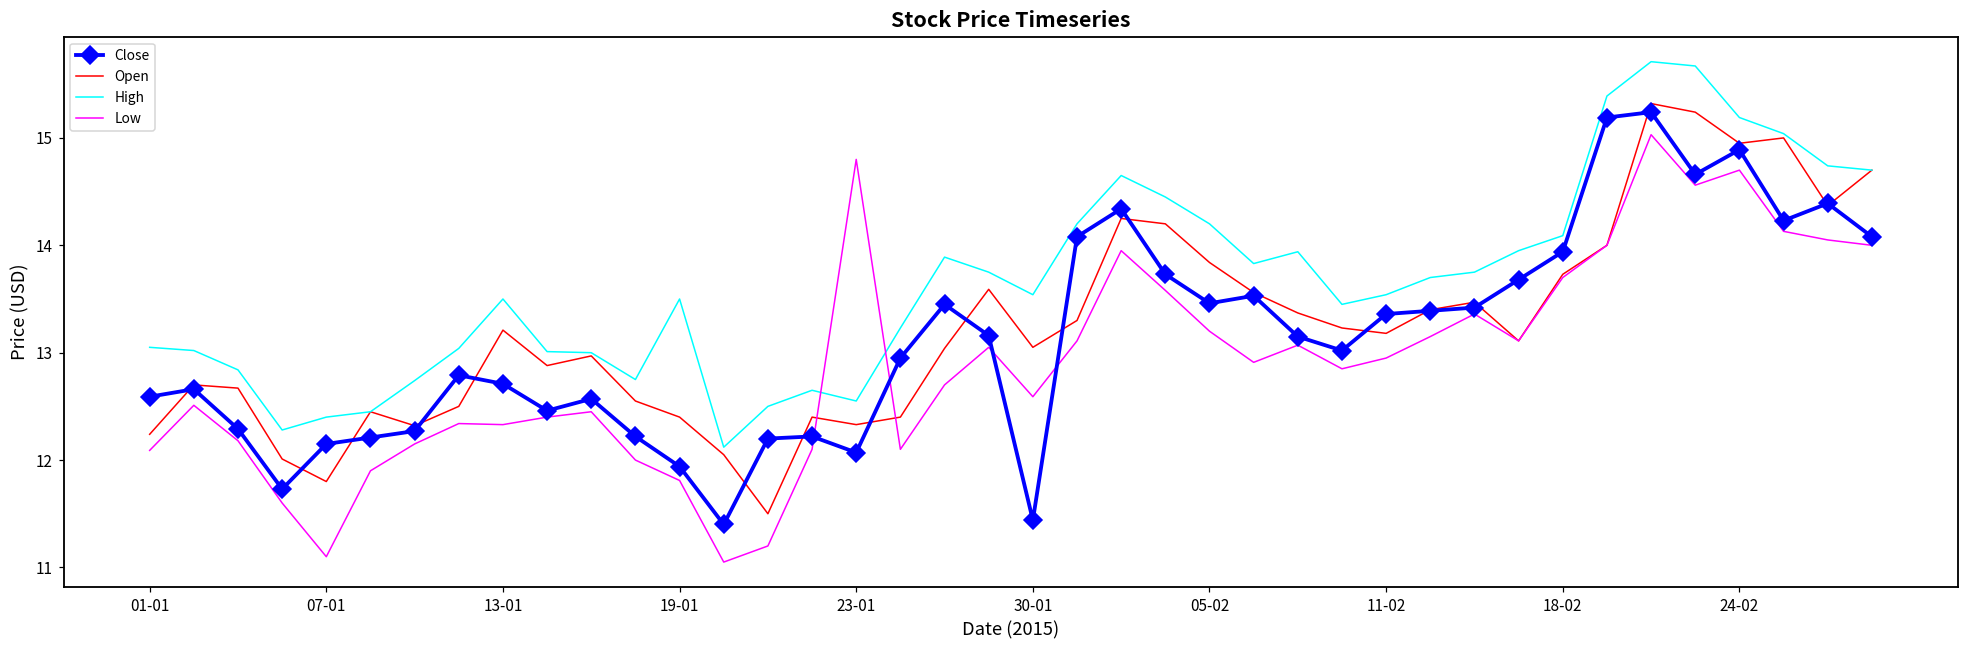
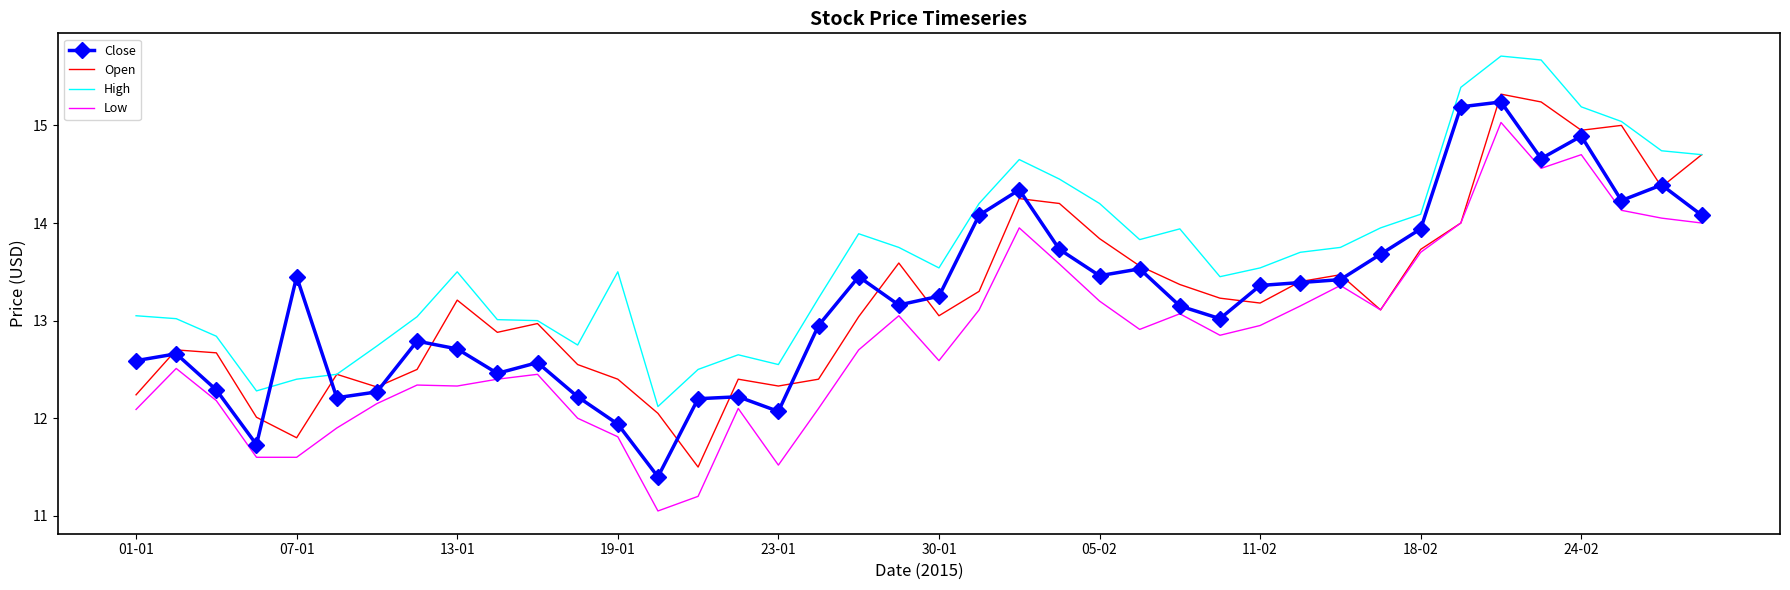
  {
    "Close": {
      "01-01": 12.6,
-     "07-01": 12.2,
+     "07-01": 13.5,
      "13-01": 12.7,
      "19-01": 11.9,
      "23-01": 12.1,
-     "30-01": 11.4,
+     "30-01": 13.3,
      "05-02": 13.5,
      "11-02": 13.4,
      "18-02": 13.9,
      "24-02": 14.9
    },
    "Open": {
      "01-01": 12.2,
      "07-01": 11.8,
      "13-01": 13.2,
      "19-01": 12.4,
      "23-01": 12.3,
      "30-01": 13.1,
      "05-02": 13.8,
      "11-02": 13.2,
      "18-02": 13.7,
      "24-02": 15.0
    },
    "High": {
      "01-01": 13.1,
      "07-01": 12.4,
      "13-01": 13.5,
      "19-01": 13.5,
      "23-01": 12.6,
      "30-01": 13.5,
      "05-02": 14.2,
      "11-02": 13.5,
      "18-02": 14.1,
      "24-02": 15.2
    },
    "Low": {
      "01-01": 12.1,
-     "07-01": 11.1,
+     "07-01": 11.6,
      "13-01": 12.3,
      "19-01": 11.8,
-     "23-01": 14.8,
+     "23-01": 11.5,
      "30-01": 12.6,
      "05-02": 13.2,
      "11-02": 13.0,
      "18-02": 13.7,
      "24-02": 14.7
    }
  }
